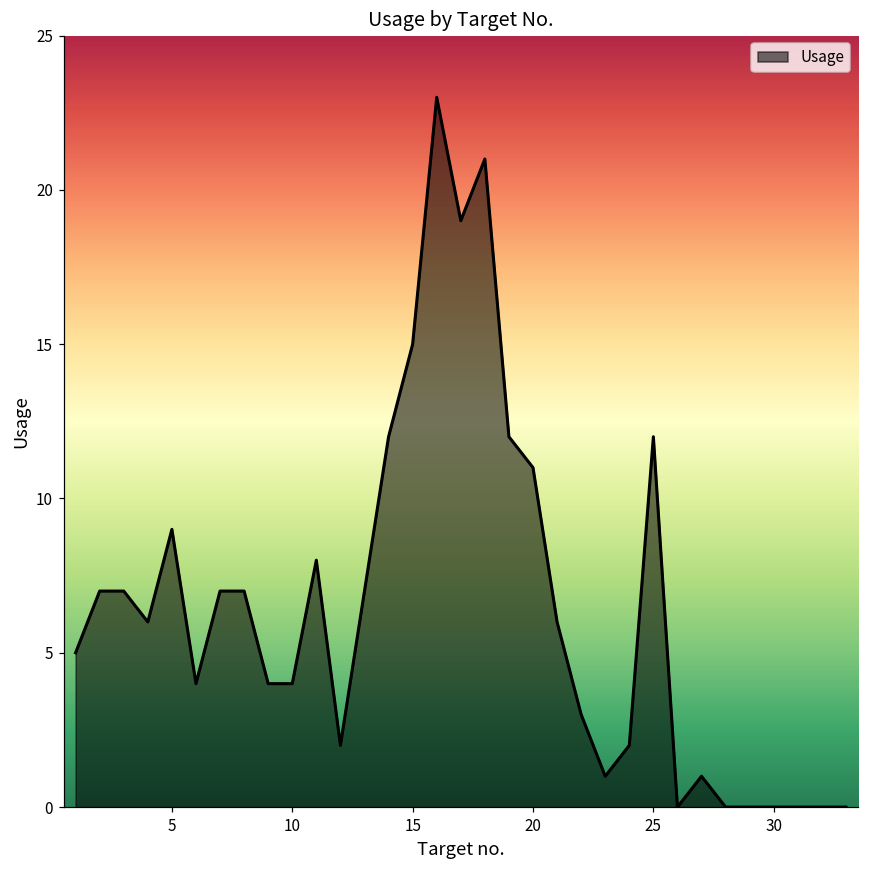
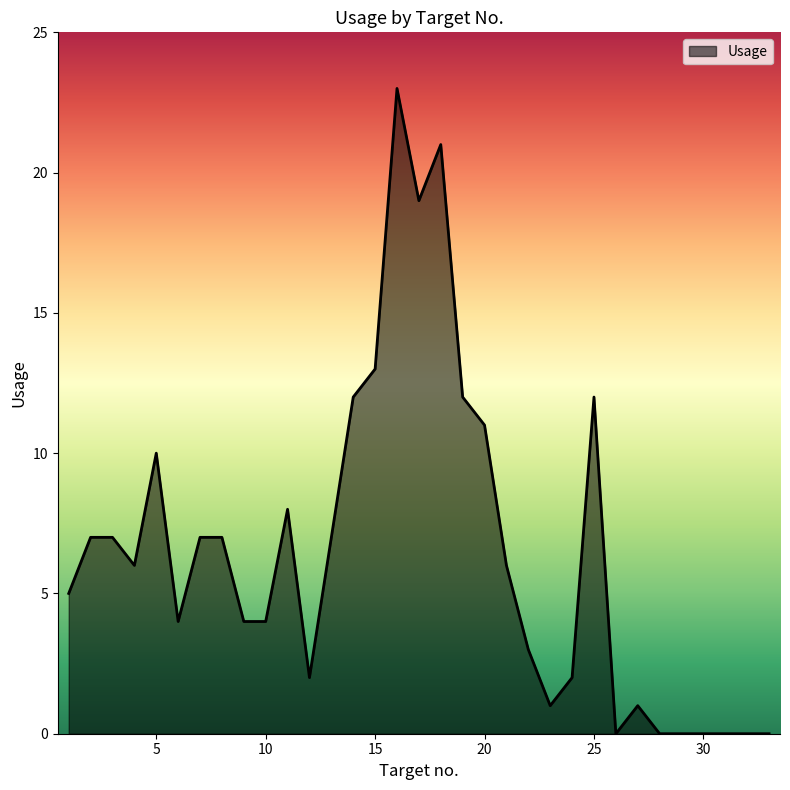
  {
-   "5": 9,
+   "5": 10,
    "10": 4,
-   "15": 15,
+   "15": 13,
    "20": 11,
    "25": 12,
    "30": 0
  }
